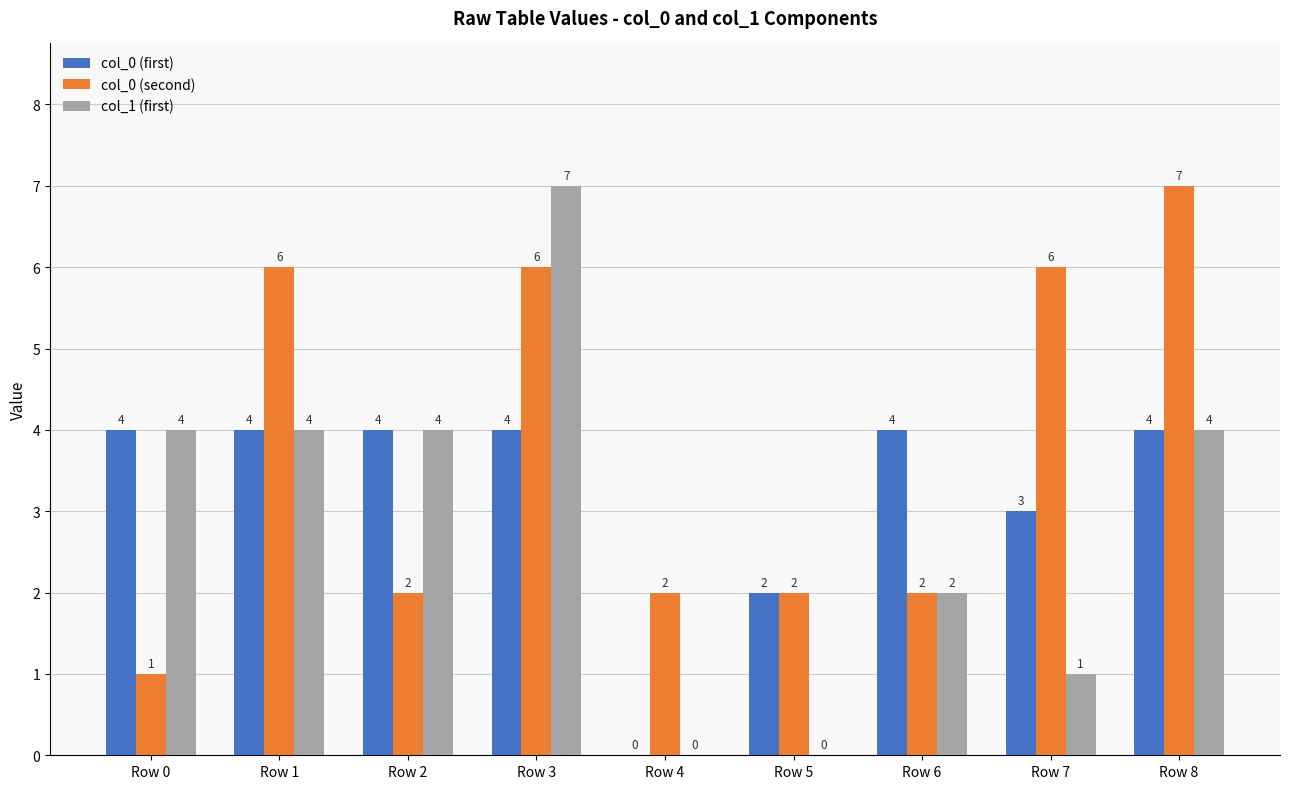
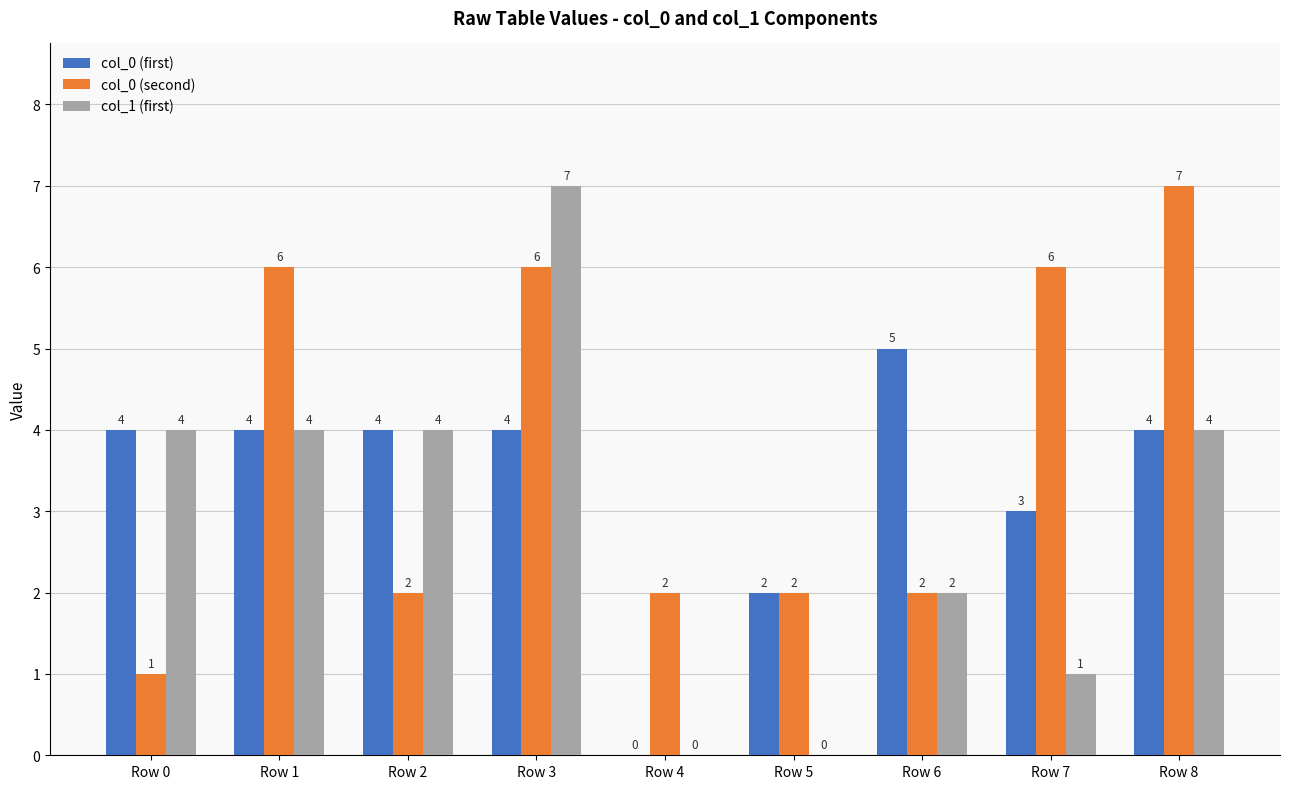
  {
    "col_0 (first)": {
      "Row 0": 4,
      "Row 1": 4,
      "Row 2": 4,
      "Row 3": 4,
      "Row 4": 0,
      "Row 5": 2,
-     "Row 6": 4,
+     "Row 6": 5,
      "Row 7": 3,
      "Row 8": 4
    },
    "col_0 (second)": {
      "Row 0": 1,
      "Row 1": 6,
      "Row 2": 2,
      "Row 3": 6,
      "Row 4": 2,
      "Row 5": 2,
      "Row 6": 2,
      "Row 7": 6,
      "Row 8": 7
    },
    "col_1 (first)": {
      "Row 0": 4,
      "Row 1": 4,
      "Row 2": 4,
      "Row 3": 7,
      "Row 4": 0,
      "Row 5": 0,
      "Row 6": 2,
      "Row 7": 1,
      "Row 8": 4
    }
  }
